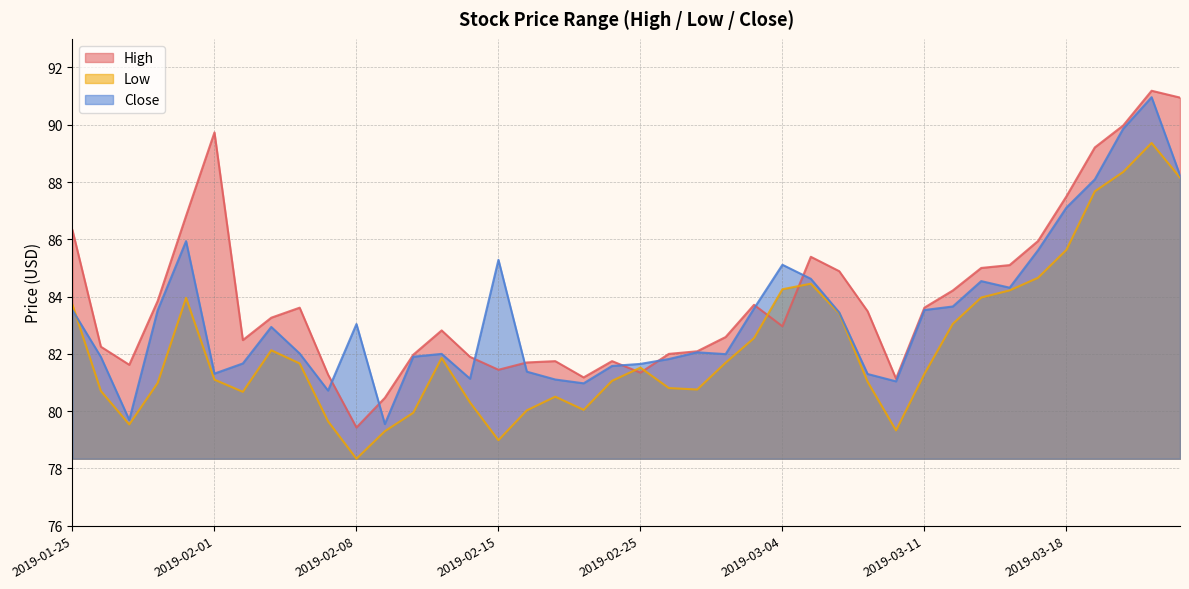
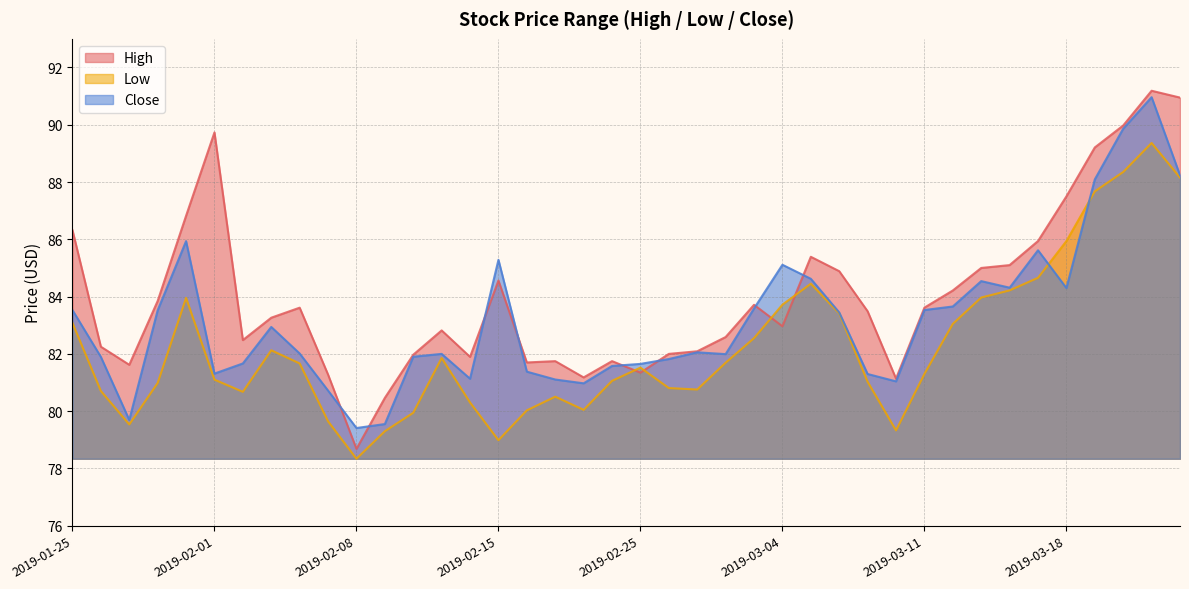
  {
    "High": {
      "2019-01-25": 86.3,
      "2019-02-01": 89.7,
-     "2019-02-08": 79.4,
-     "2019-02-15": 81.4,
+     "2019-02-08": 78.7,
+     "2019-02-15": 84.6,
      "2019-02-25": 81.3,
      "2019-03-04": 83.0,
      "2019-03-18": 87.5
    },
    "Low": {
-     "2019-01-25": 83.7,
+     "2019-01-25": 83.1,
      "2019-02-01": 81.1,
      "2019-02-08": 78.3,
      "2019-02-15": 79.0,
      "2019-02-25": 81.5,
-     "2019-03-04": 84.3,
+     "2019-03-04": 83.7,
      "2019-03-11": 81.3,
-     "2019-03-18": 85.6
+     "2019-03-18": 85.9
    },
    "Close": {
      "2019-01-25": 83.5,
      "2019-02-01": 81.3,
-     "2019-02-08": 83.0,
+     "2019-02-08": 79.4,
      "2019-02-15": 85.3,
      "2019-02-25": 81.7,
      "2019-03-04": 85.1,
-     "2019-03-18": 87.1
+     "2019-03-18": 84.3
    }
  }
